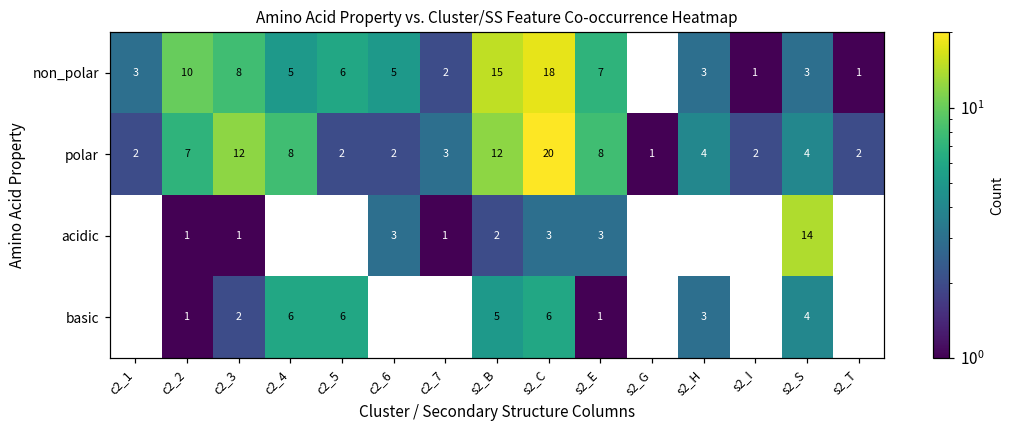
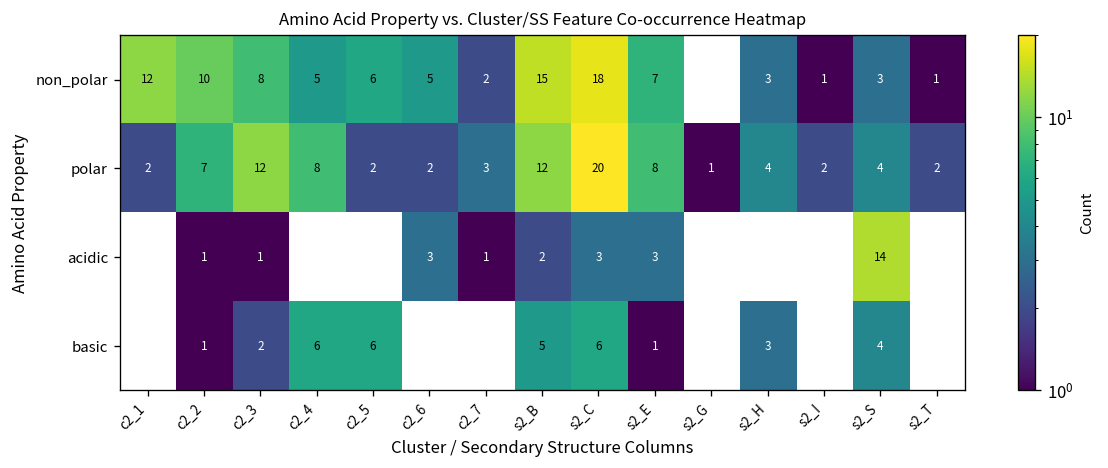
  {
    "non_polar": {
-     "c2_1": 3,
+     "c2_1": 12,
      "c2_2": 10,
      "c2_3": 8,
      "c2_4": 5,
      "c2_5": 6,
      "c2_6": 5,
      "c2_7": 2,
      "s2_B": 15,
      "s2_C": 18,
      "s2_E": 7,
      "s2_H": 3,
      "s2_I": 1,
      "s2_S": 3,
      "s2_T": 1
    },
    "polar": {
      "c2_1": 2,
      "c2_2": 7,
      "c2_3": 12,
      "c2_4": 8,
      "c2_5": 2,
      "c2_6": 2,
      "c2_7": 3,
      "s2_B": 12,
      "s2_C": 20,
      "s2_E": 8,
      "s2_G": 1,
      "s2_H": 4,
      "s2_I": 2,
      "s2_S": 4,
      "s2_T": 2
    },
    "acidic": {
      "c2_2": 1,
      "c2_3": 1,
      "c2_6": 3,
      "c2_7": 1,
      "s2_B": 2,
      "s2_C": 3,
      "s2_E": 3,
      "s2_S": 14
    },
    "basic": {
      "c2_2": 1,
      "c2_3": 2,
      "c2_4": 6,
      "c2_5": 6,
      "s2_B": 5,
      "s2_C": 6,
      "s2_E": 1,
      "s2_H": 3,
      "s2_S": 4
    }
  }
